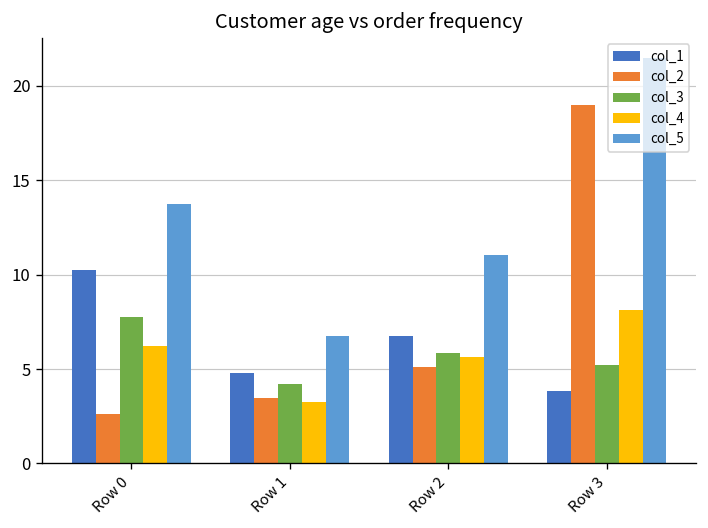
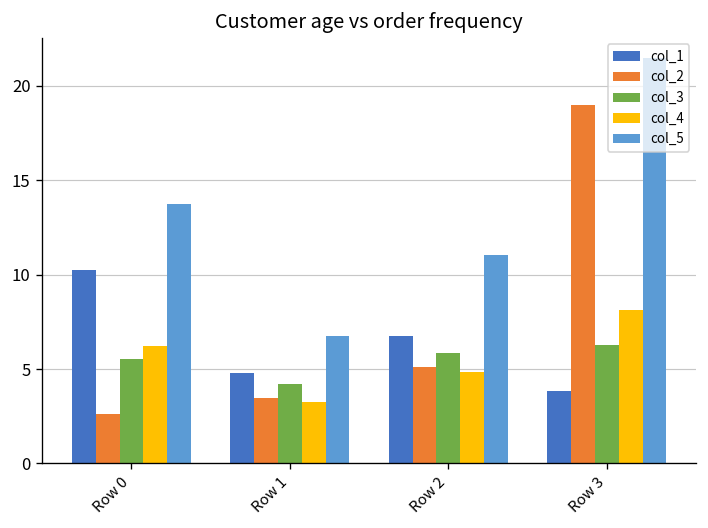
  {
    "col_2": {
      "Row 0": 2.6,
      "Row 1": 3.5,
      "Row 2": 5.1,
      "Row 3": 19.0
    },
    "col_3": {
-     "Row 0": 7.8,
+     "Row 0": 5.5,
      "Row 1": 4.2,
      "Row 2": 5.8,
-     "Row 3": 5.2
+     "Row 3": 6.3
    },
    "col_4": {
      "Row 0": 6.2,
      "Row 1": 3.2,
-     "Row 2": 5.6,
+     "Row 2": 4.8,
      "Row 3": 8.1
    }
  }
